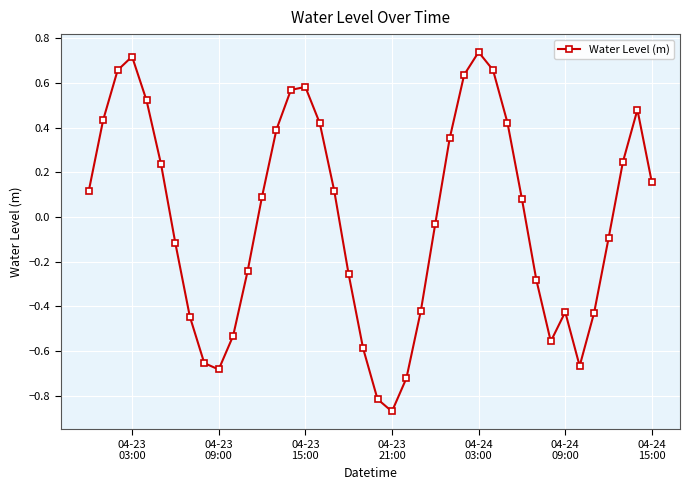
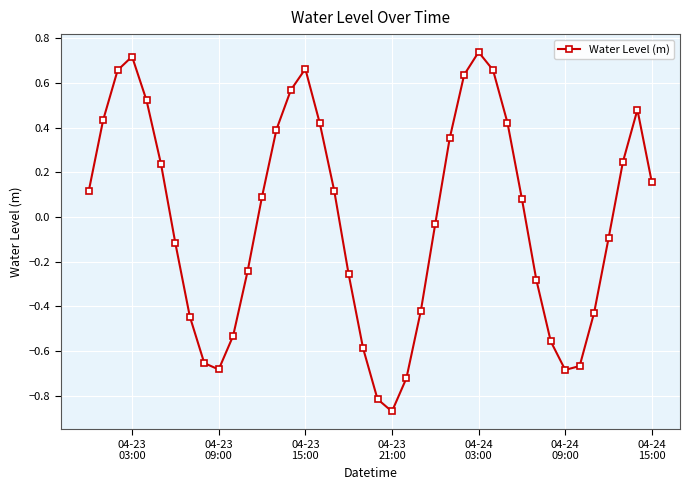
  {
    "04-23 03:00": 0.72,
    "04-23 09:00": -0.68,
-   "04-23 15:00": 0.58,
+   "04-23 15:00": 0.66,
    "04-23 21:00": -0.87,
    "04-24 03:00": 0.74,
-   "04-24 09:00": -0.43,
+   "04-24 09:00": -0.68,
    "04-24 15:00": 0.15
  }
